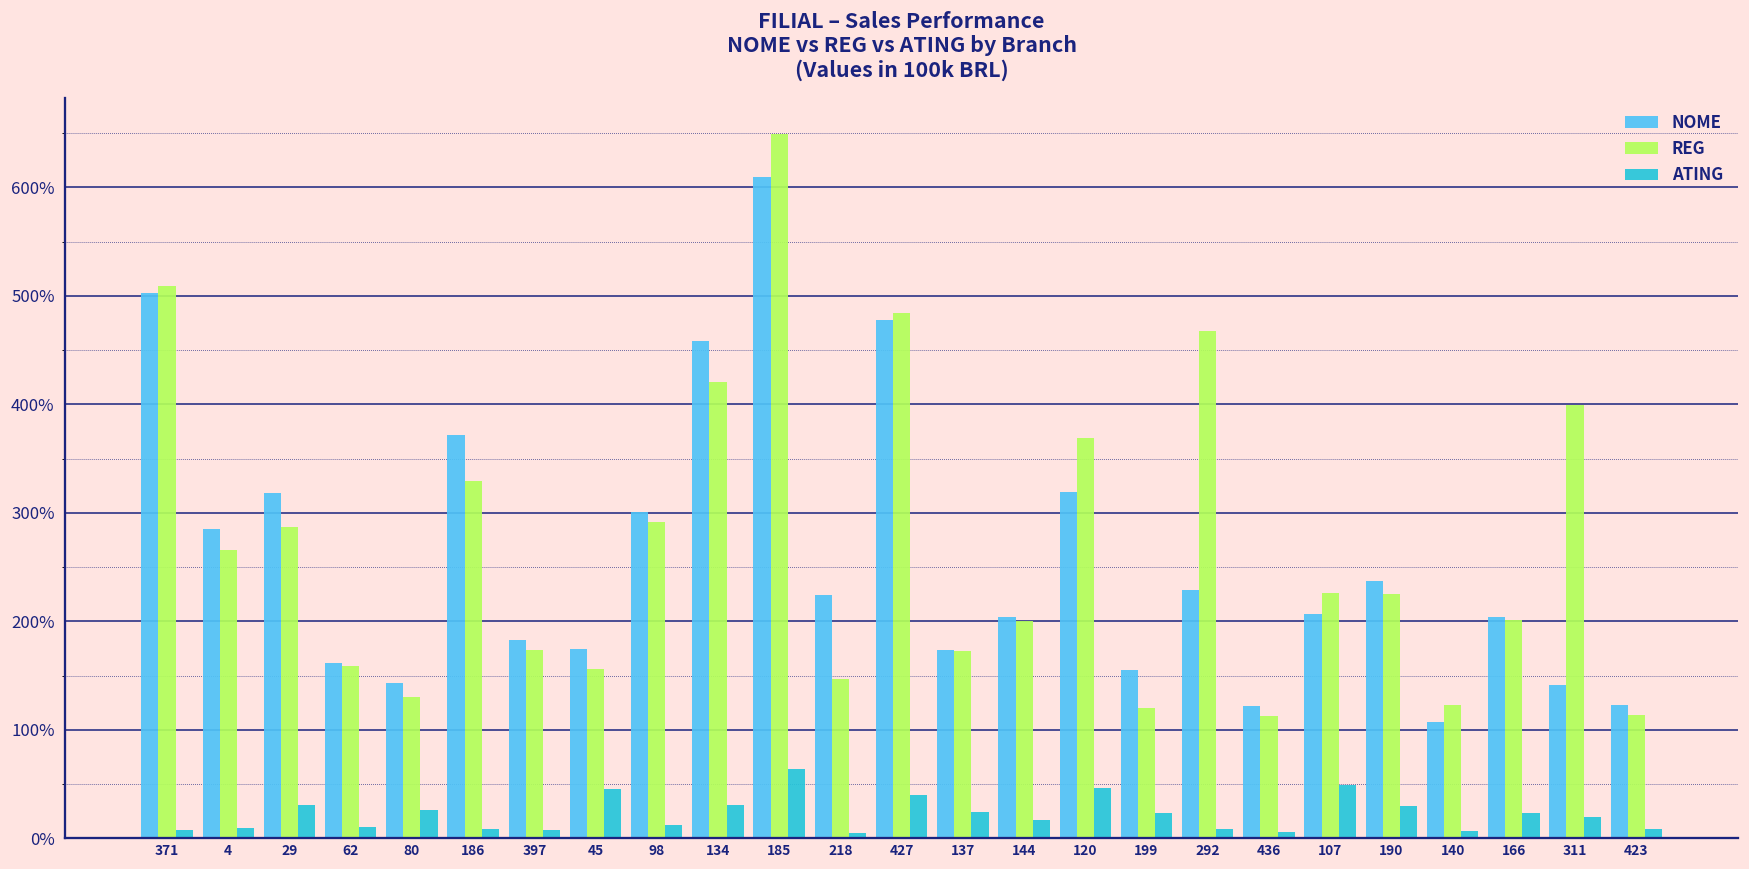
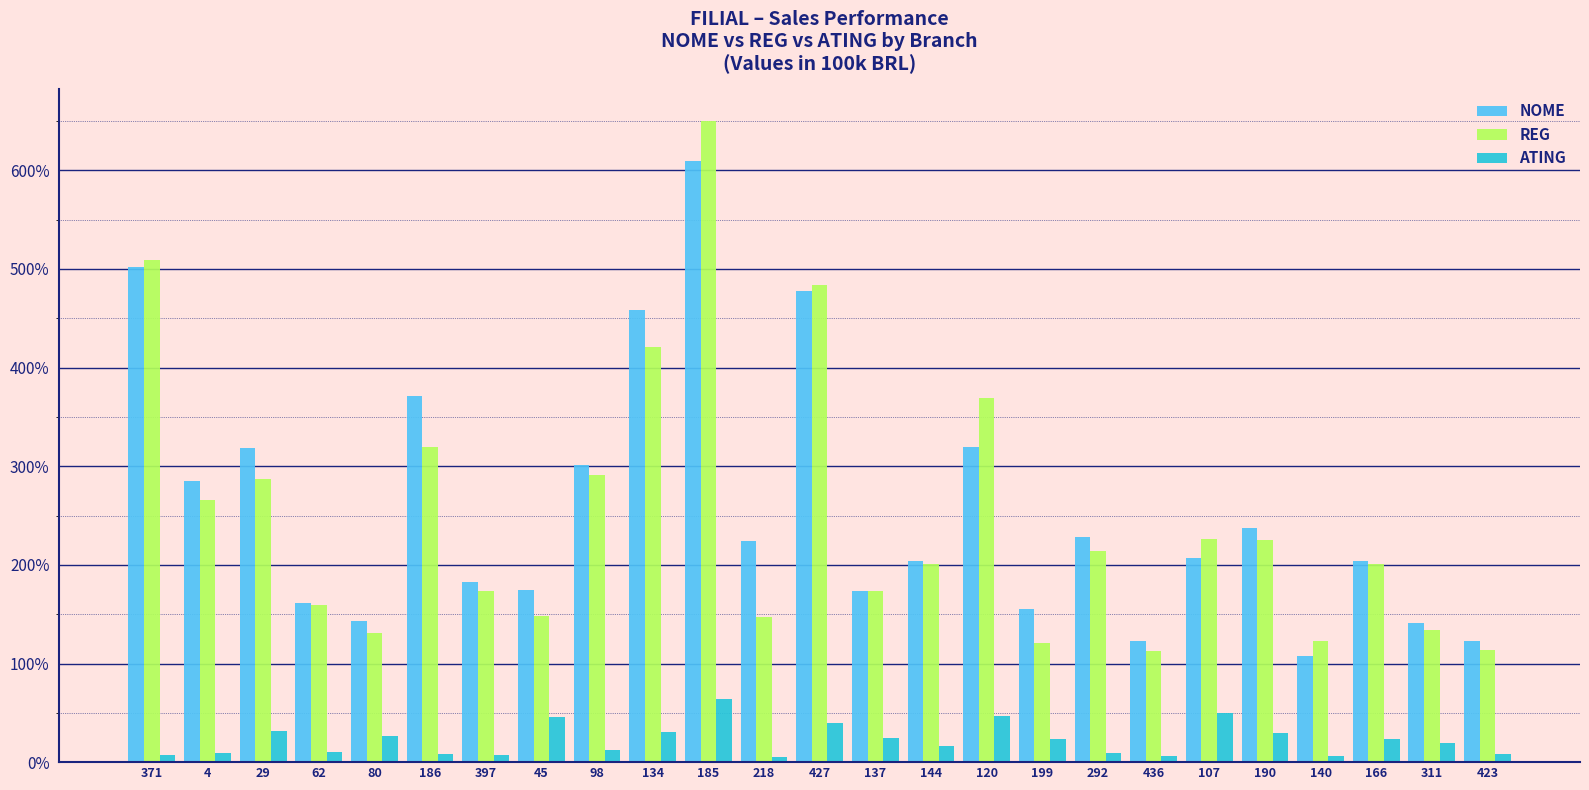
  {
    "REG": {
      "371": "510%",
      "4": "270%",
      "29": "290%",
      "62": "160%",
      "80": "130%",
-     "186": "330%",
+     "186": "320%",
      "397": "170%",
-     "45": "160%",
+     "45": "150%",
      "98": "290%",
      "134": "420%",
      "185": "650%",
      "218": "150%",
      "427": "480%",
      "137": "170%",
      "144": "200%",
      "120": "370%",
      "199": "120%",
-     "292": "470%",
+     "292": "210%",
      "436": "110%",
      "107": "230%",
      "190": "220%",
      "140": "120%",
      "166": "200%",
-     "311": "400%",
+     "311": "130%",
      "423": "110%"
    }
  }
